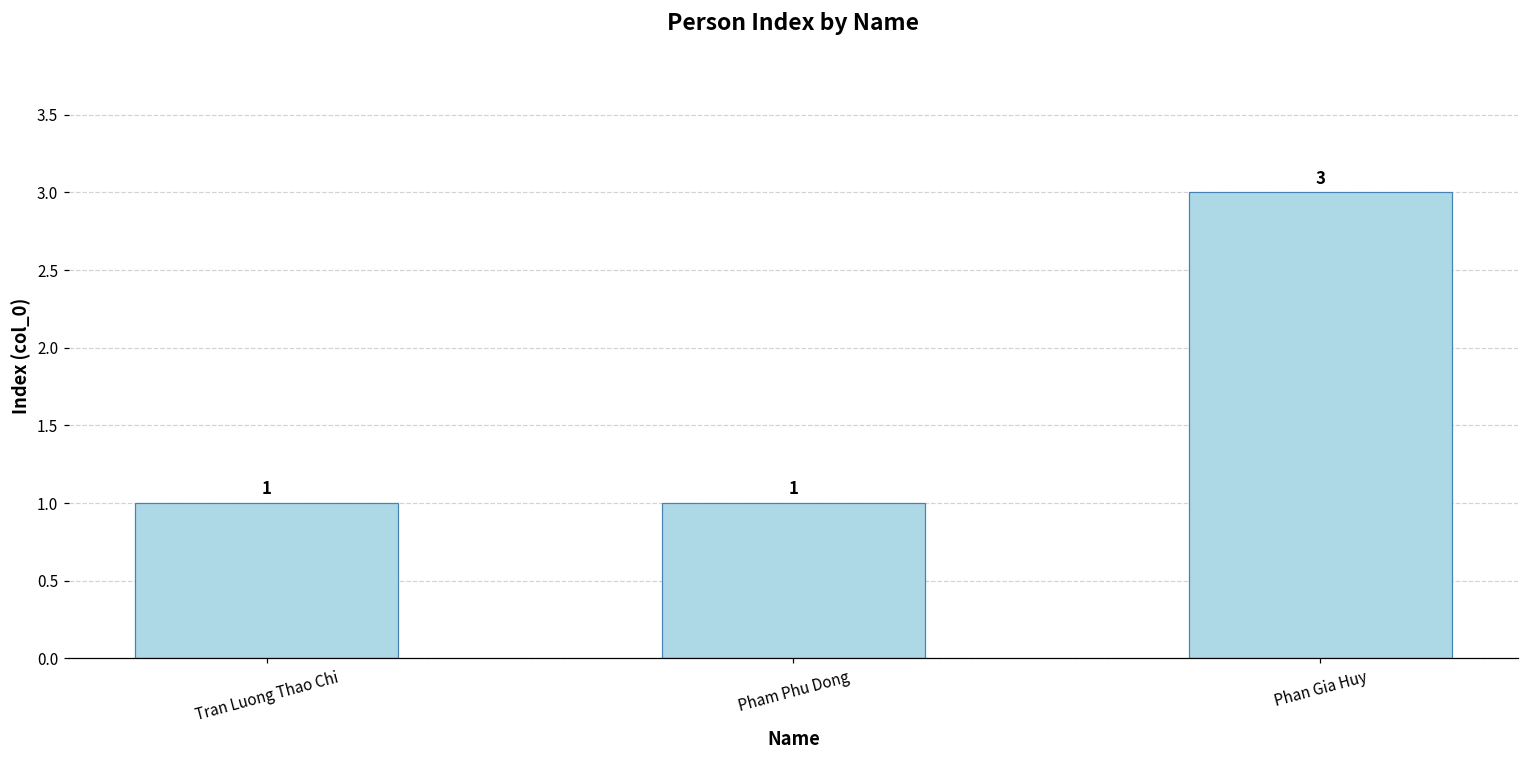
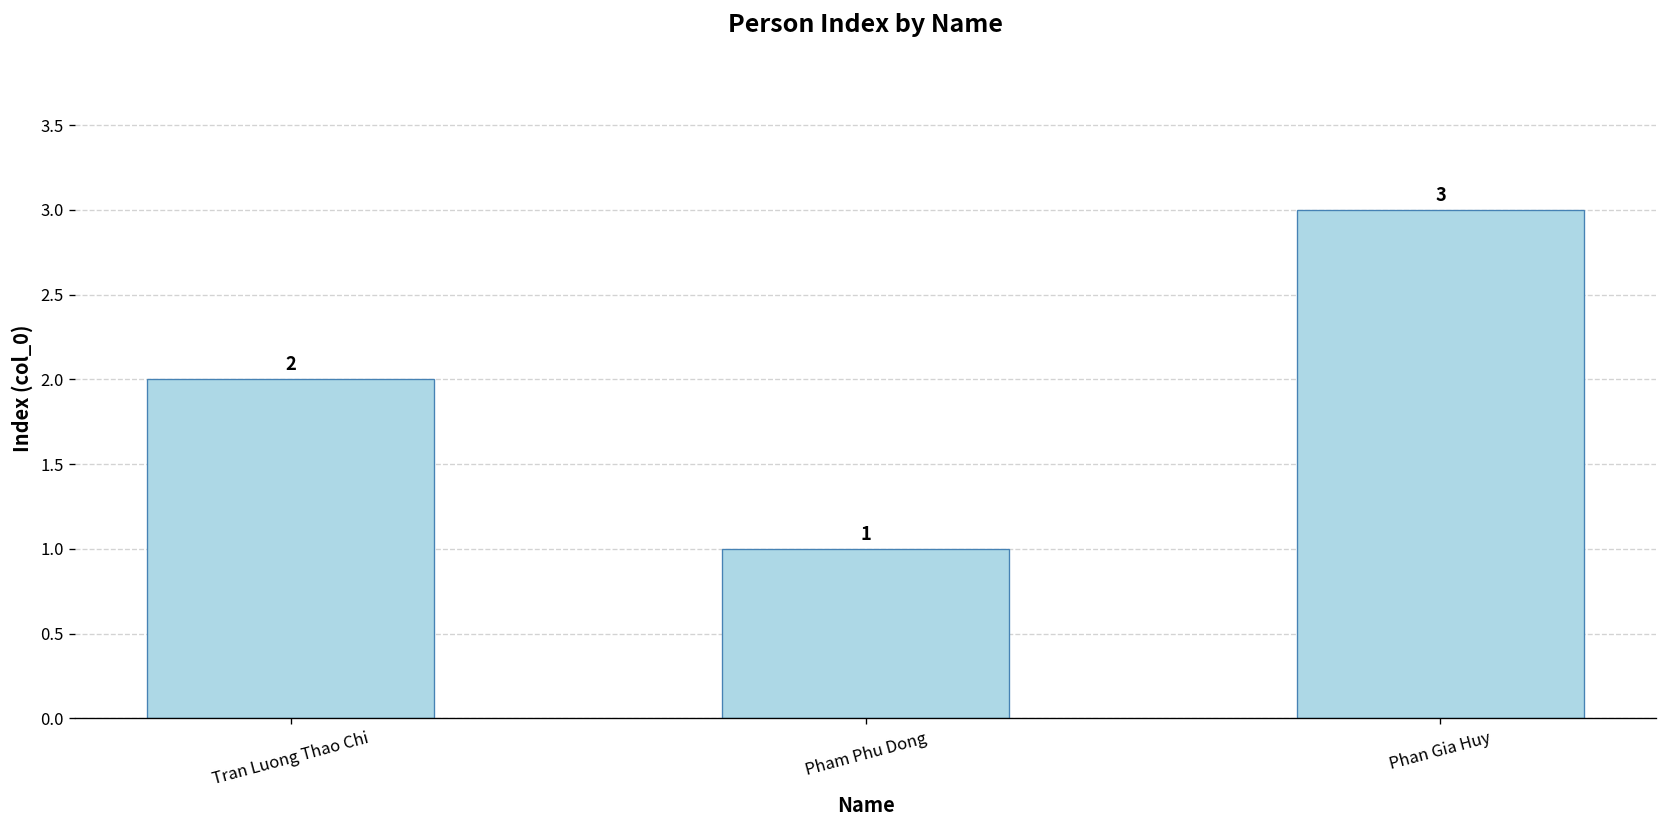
  {
-   "Tran Luong Thao Chi": 1,
+   "Tran Luong Thao Chi": 2,
    "Pham Phu Dong": 1,
    "Phan Gia Huy": 3
  }
